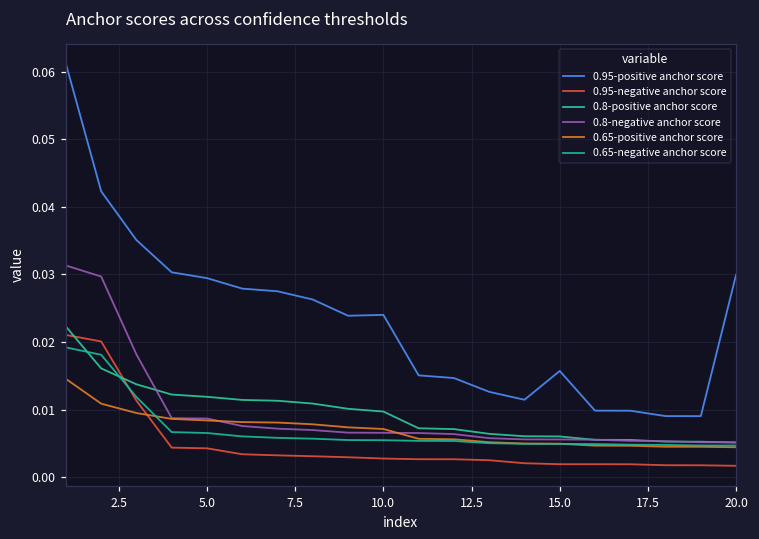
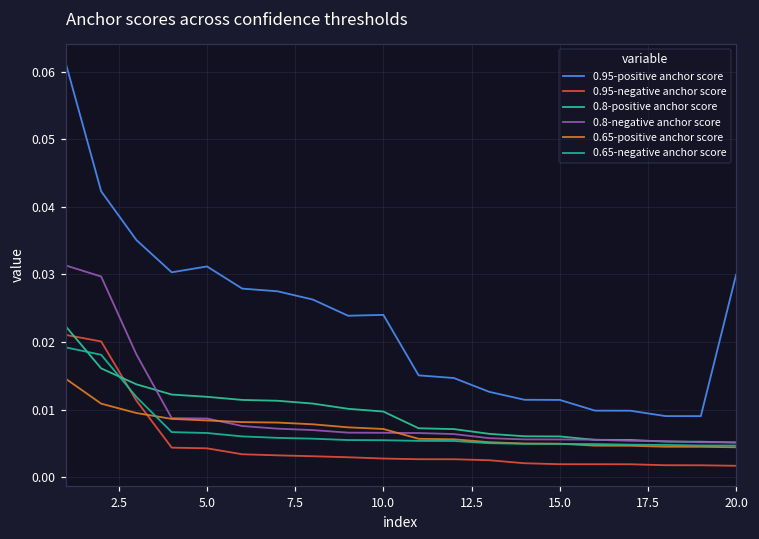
  {
    "0.95-positive anchor score": {
-     "5.0": 0.029,
+     "5.0": 0.031,
      "10.0": 0.024,
-     "15.0": 0.016,
+     "15.0": 0.011,
      "20.0": 0.030
    },
    "0.8-negative anchor score": {
      "10.0": 0.007,
      "15.0": 0.006
    }
  }
